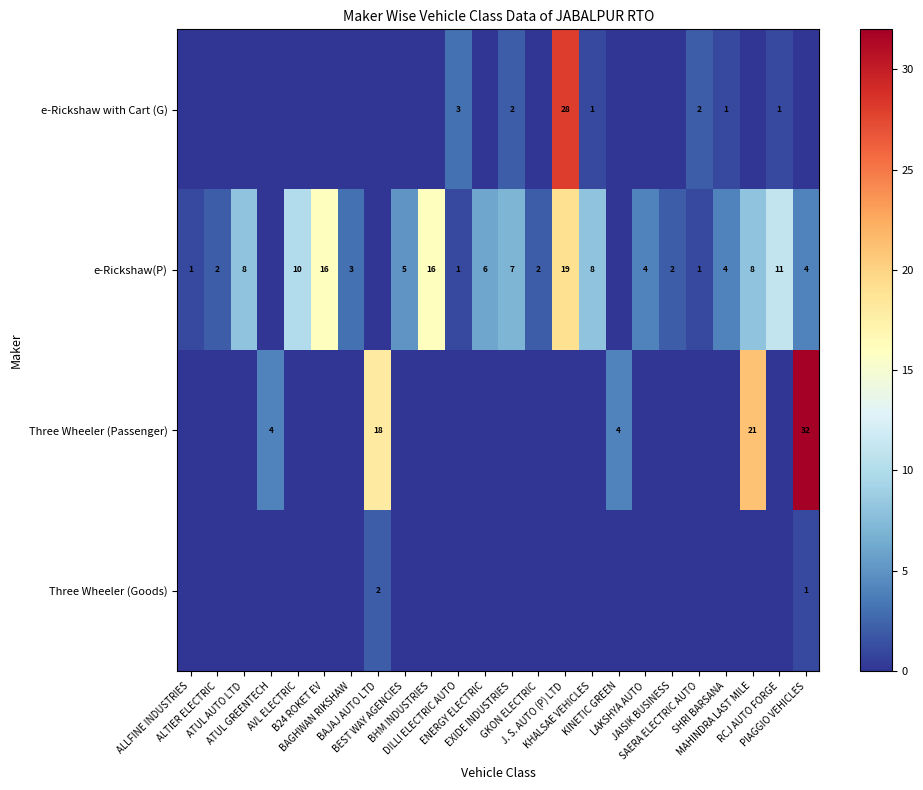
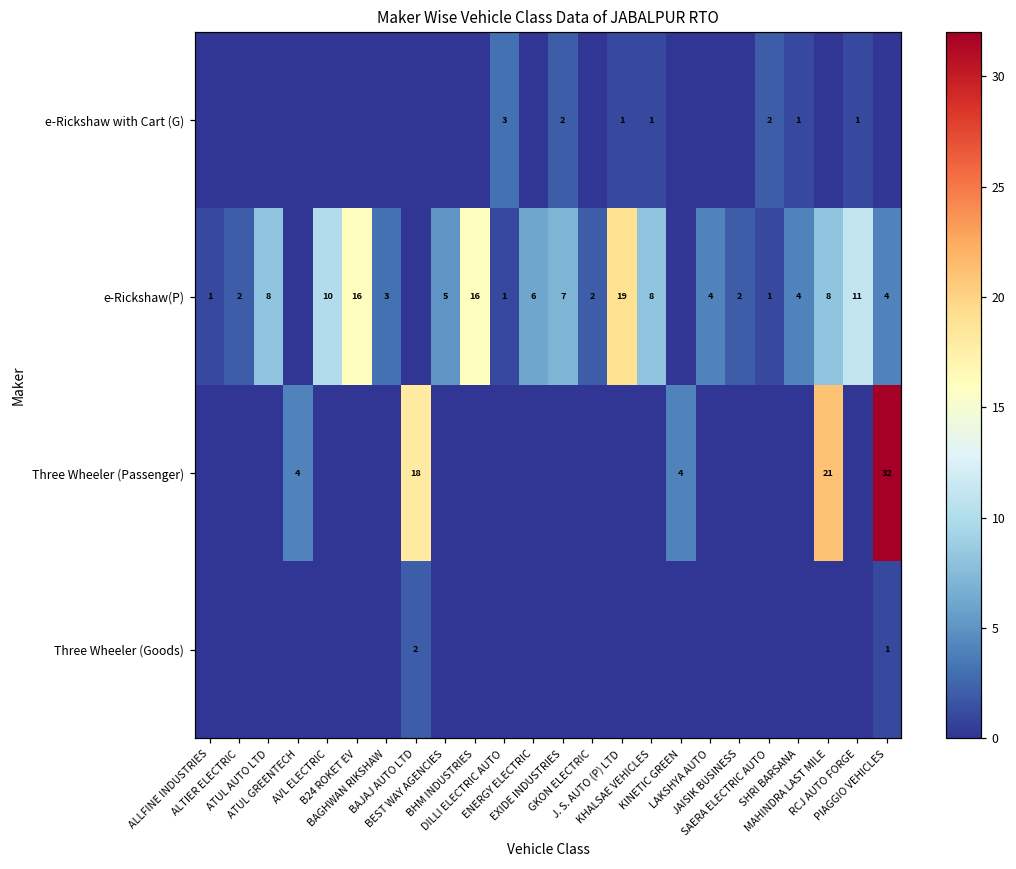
  {
    "e-Rickshaw with Cart (G)": {
      "DILLI ELECTRIC AUTO": 3,
      "EXIDE INDUSTRIES": 2,
-     "J. S. AUTO (P) LTD": 28,
+     "J. S. AUTO (P) LTD": 1,
      "KHALSAE VEHICLES": 1,
      "SAERA ELECTRIC AUTO": 2,
      "SHRI BARSANA": 1,
      "RCJ AUTO FORGE": 1
    },
    "e-Rickshaw(P)": {
      "ALLFINE INDUSTRIES": 1,
      "ALTIER ELECTRIC": 2,
      "ATUL AUTO LTD": 8,
      "AVL ELECTRIC": 10,
      "B24 ROKET EV": 16,
      "BAGHWAN RIKSHAW": 3,
      "BEST WAY AGENCIES": 5,
      "BHM INDUSTRIES": 16,
      "DILLI ELECTRIC AUTO": 1,
      "ENERGY ELECTRIC": 6,
      "EXIDE INDUSTRIES": 7,
      "GKON ELECTRIC": 2,
      "J. S. AUTO (P) LTD": 19,
      "KHALSAE VEHICLES": 8,
      "LAKSHYA AUTO": 4,
      "JAISIK BUSINESS": 2,
      "SAERA ELECTRIC AUTO": 1,
      "SHRI BARSANA": 4,
      "MAHINDRA LAST MILE": 8,
      "RCJ AUTO FORGE": 11,
      "PIAGGIO VEHICLES": 4
    },
    "Three Wheeler (Passenger)": {
      "ATUL GREENTECH": 4,
      "BAJAJ AUTO LTD": 18,
      "KINETIC GREEN": 4,
      "MAHINDRA LAST MILE": 21,
      "PIAGGIO VEHICLES": 32
    },
    "Three Wheeler (Goods)": {
      "BAJAJ AUTO LTD": 2,
      "PIAGGIO VEHICLES": 1
    }
  }
